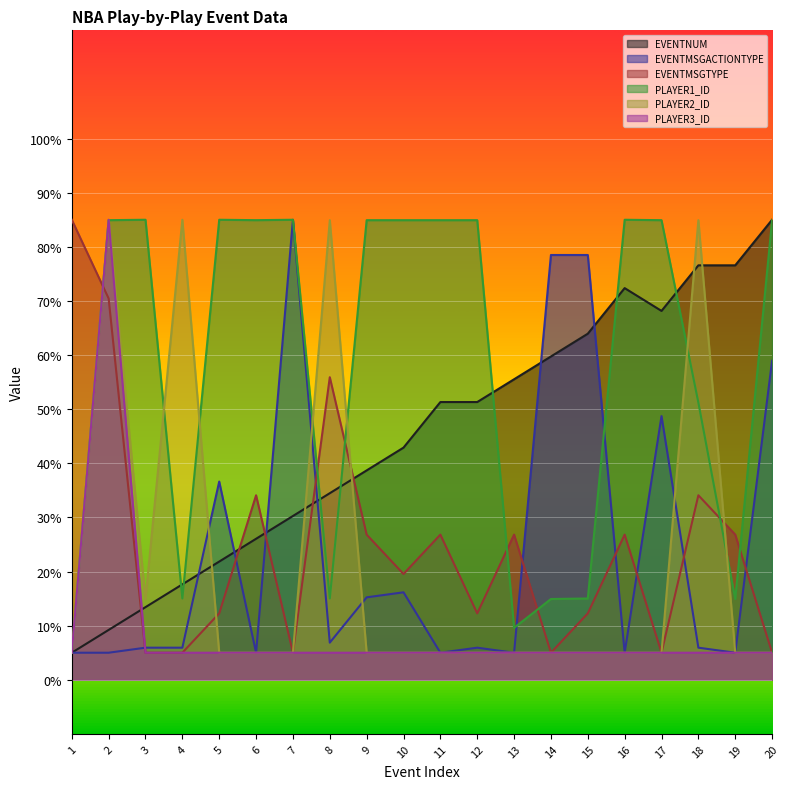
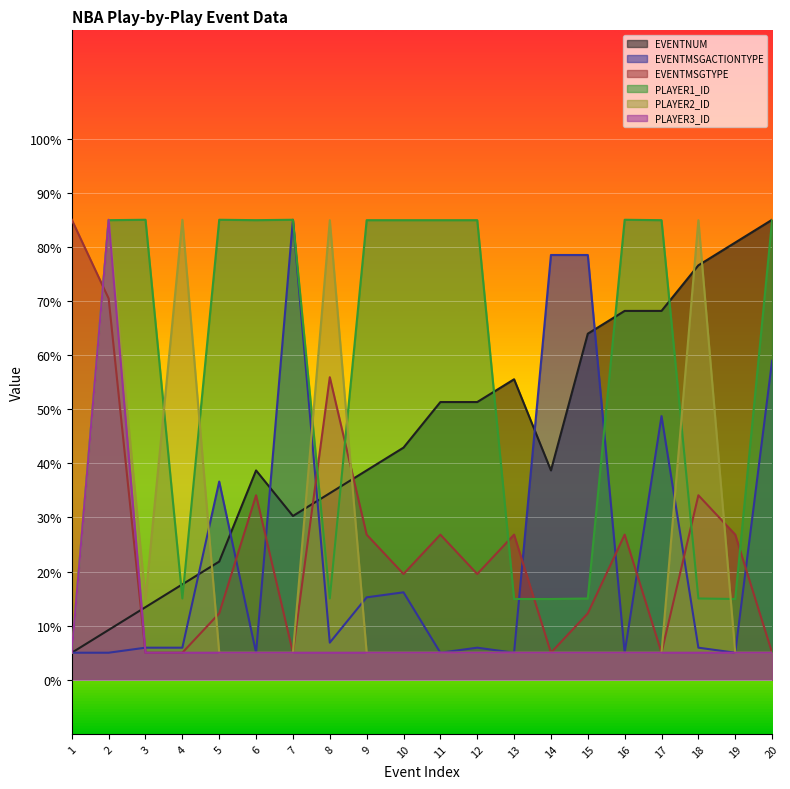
  {
    "EVENTNUM": {
      "2": "9%",
      "3": "13%",
      "4": "18%",
      "5": "22%",
-     "6": "26%",
+     "6": "39%",
      "7": "30%",
      "8": "34%",
      "9": "39%",
      "10": "43%",
      "11": "51%",
      "12": "51%",
      "13": "56%",
-     "14": "60%",
+     "14": "39%",
      "15": "64%",
-     "16": "72%",
+     "16": "68%",
      "17": "68%",
      "18": "77%",
-     "19": "77%"
+     "19": "81%"
    },
    "EVENTMSGACTIONTYPE": {
      "2": "5%",
      "3": "6%",
      "4": "6%",
      "5": "37%",
      "8": "7%",
      "9": "15%",
      "10": "16%",
      "12": "6%",
      "14": "78%",
      "15": "78%",
      "17": "49%",
      "18": "6%",
      "20": "59%"
    },
    "EVENTMSGTYPE": {
      "1": "85%",
      "2": "70%",
      "5": "12%",
      "6": "34%",
      "8": "56%",
      "9": "27%",
      "10": "20%",
      "11": "27%",
-     "12": "12%",
+     "12": "20%",
      "13": "27%",
      "15": "12%",
      "16": "27%",
      "18": "34%",
      "19": "27%"
    },
    "PLAYER1_ID": {
      "3": "85%",
      "4": "15%",
      "5": "85%",
      "6": "85%",
      "8": "15%",
      "9": "85%",
      "10": "85%",
      "11": "85%",
      "12": "85%",
-     "13": "10%",
+     "13": "15%",
      "14": "15%",
      "15": "15%",
      "16": "85%",
      "17": "85%",
-     "18": "51%",
+     "18": "15%",
      "19": "15%"
    },
    "PLAYER2_ID": {
      "3": "15%",
      "4": "85%",
      "8": "85%",
      "18": "85%"
    },
    "PLAYER3_ID": {
      "8": "5%",
      "18": "5%"
    }
  }
